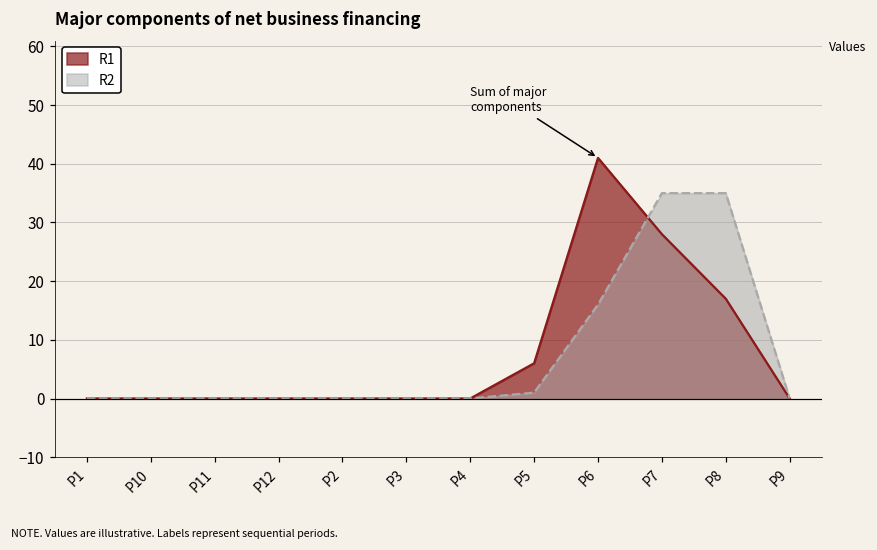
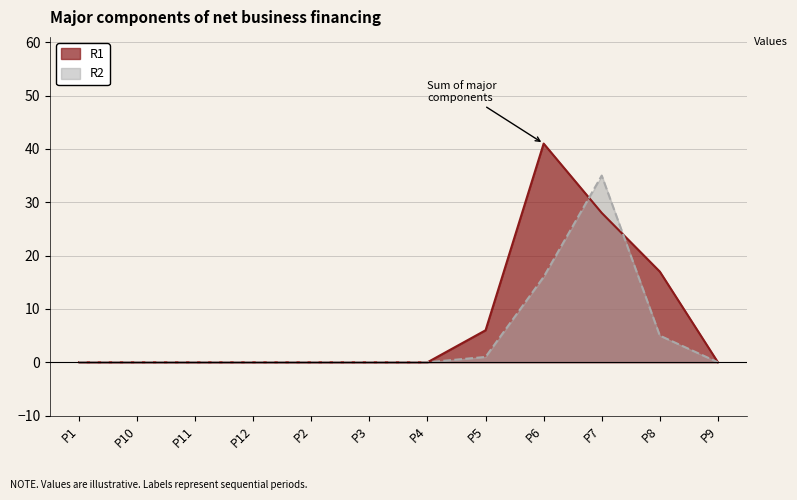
  {
    "R1": {
      "P5": 6,
      "P6": 41,
      "P7": 28,
      "P8": 17
    },
    "R2": {
      "P5": 1,
      "P6": 16,
      "P7": 35,
-     "P8": 35
+     "P8": 5
    }
  }
